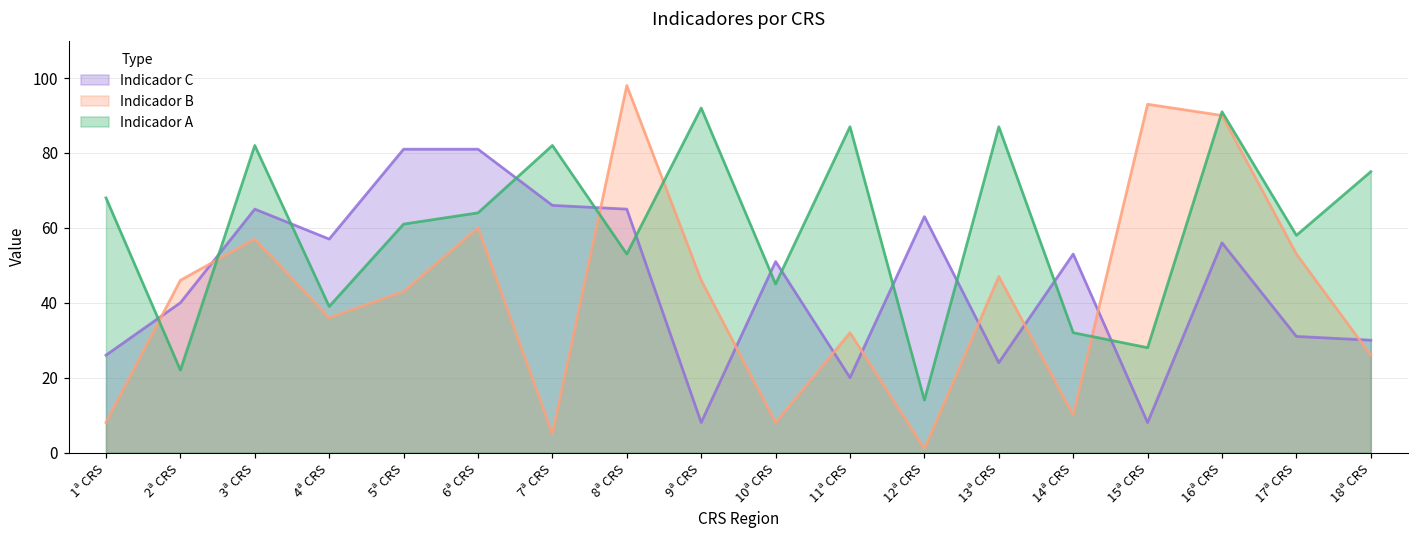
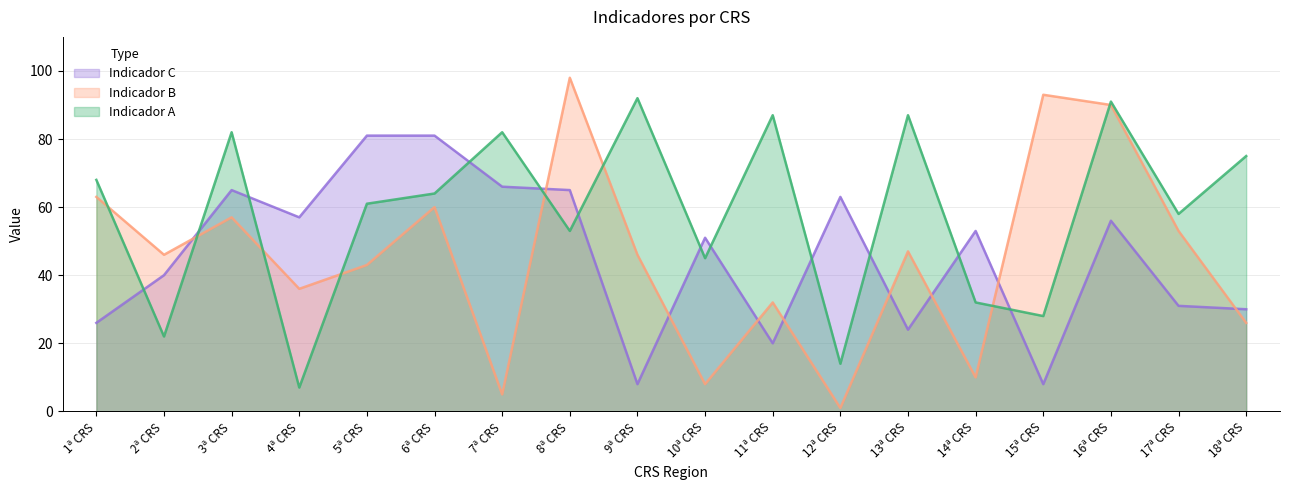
  {
    "Indicador C": {
      "1ª CRS": 26,
      "2ª CRS": 40,
      "3ª CRS": 65,
      "4ª CRS": 57,
      "5ª CRS": 81,
      "6ª CRS": 81,
      "7ª CRS": 66,
      "8ª CRS": 65,
      "9ª CRS": 8,
      "10ª CRS": 51,
      "11ª CRS": 20,
      "12ª CRS": 63,
      "13ª CRS": 24,
      "14ª CRS": 53,
      "15ª CRS": 8,
      "16ª CRS": 56,
      "17ª CRS": 31,
      "18ª CRS": 30
    },
    "Indicador B": {
-     "1ª CRS": 8,
+     "1ª CRS": 63,
      "2ª CRS": 46,
      "3ª CRS": 57,
      "4ª CRS": 36,
      "5ª CRS": 43,
      "6ª CRS": 60,
      "7ª CRS": 5,
      "8ª CRS": 98,
      "9ª CRS": 46,
      "10ª CRS": 8,
      "11ª CRS": 32,
      "12ª CRS": 1,
      "13ª CRS": 47,
      "14ª CRS": 10,
      "15ª CRS": 93,
      "16ª CRS": 90,
      "17ª CRS": 53,
      "18ª CRS": 26
    },
    "Indicador A": {
      "1ª CRS": 68,
      "2ª CRS": 22,
      "3ª CRS": 82,
-     "4ª CRS": 39,
+     "4ª CRS": 7,
      "5ª CRS": 61,
      "6ª CRS": 64,
      "7ª CRS": 82,
      "8ª CRS": 53,
      "9ª CRS": 92,
      "10ª CRS": 45,
      "11ª CRS": 87,
      "12ª CRS": 14,
      "13ª CRS": 87,
      "14ª CRS": 32,
      "15ª CRS": 28,
      "16ª CRS": 91,
      "17ª CRS": 58,
      "18ª CRS": 75
    }
  }
